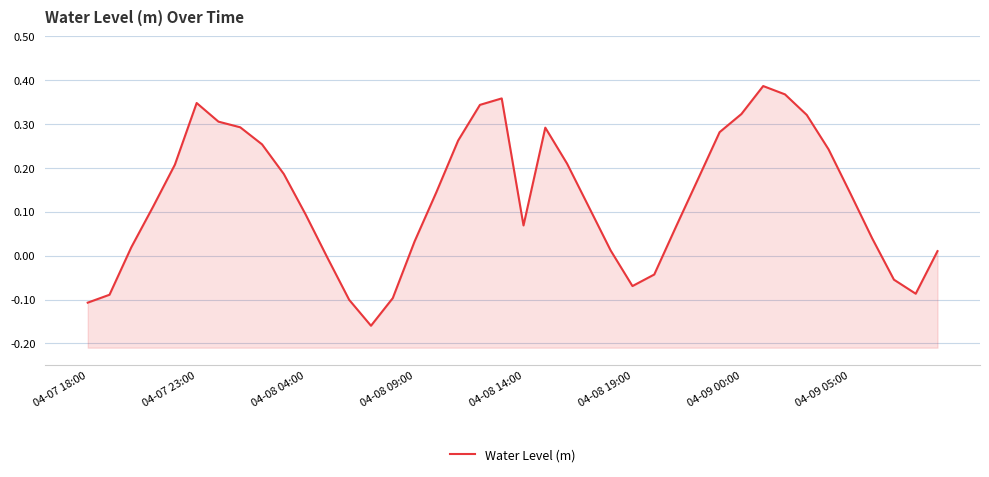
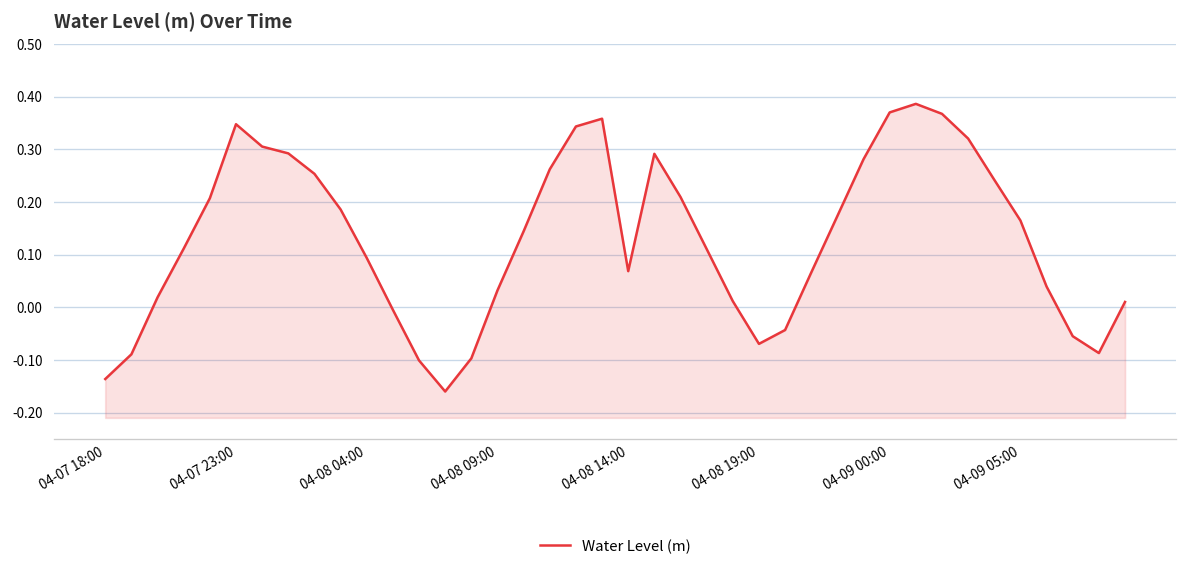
  {
-   "04-07 18:00": -0.11,
+   "04-07 18:00": -0.14,
    "04-07 23:00": 0.35,
    "04-08 04:00": 0.09,
    "04-08 09:00": 0.03,
    "04-08 14:00": 0.07,
    "04-08 19:00": -0.07,
-   "04-09 00:00": 0.32,
-   "04-09 05:00": 0.14
+   "04-09 00:00": 0.37,
+   "04-09 05:00": 0.16
  }
